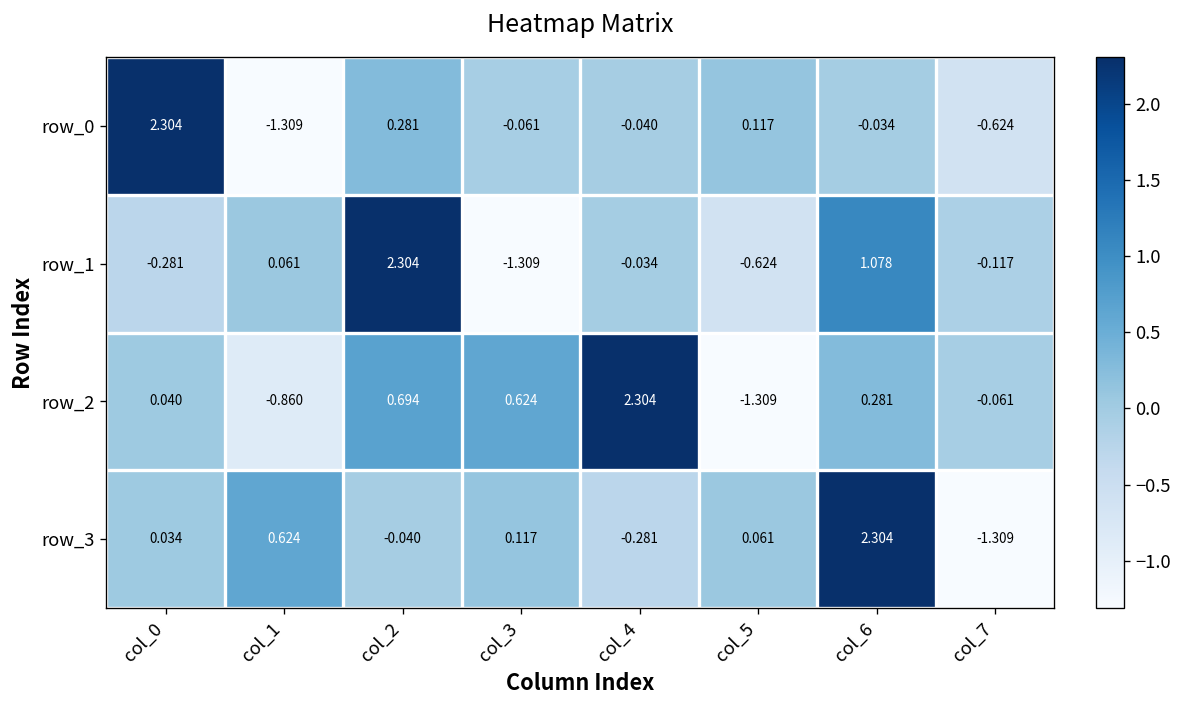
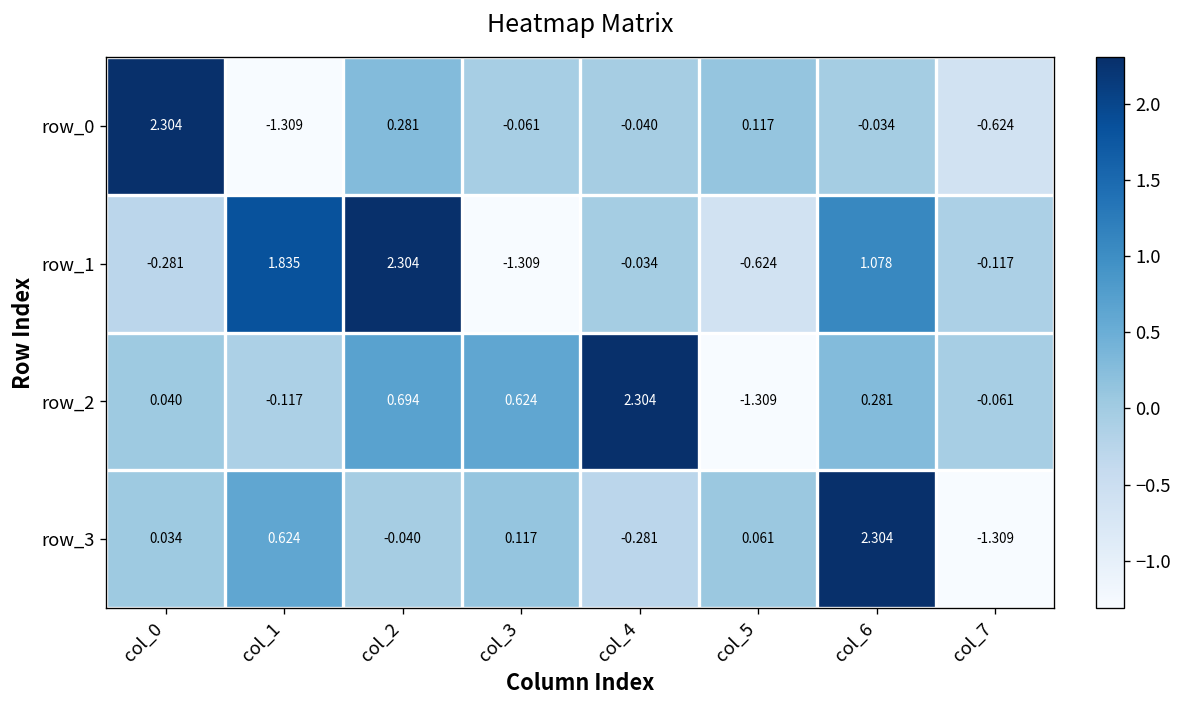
  {
    "row_0": {
      "col_0": 2.304,
      "col_1": -1.309,
      "col_2": 0.281,
      "col_3": -0.061,
      "col_4": -0.040,
      "col_5": 0.117,
      "col_6": -0.034,
      "col_7": -0.624
    },
    "row_1": {
      "col_0": -0.281,
-     "col_1": 0.061,
+     "col_1": 1.835,
      "col_2": 2.304,
      "col_3": -1.309,
      "col_4": -0.034,
      "col_5": -0.624,
      "col_6": 1.078,
      "col_7": -0.117
    },
    "row_2": {
      "col_0": 0.040,
-     "col_1": -0.860,
+     "col_1": -0.117,
      "col_2": 0.694,
      "col_3": 0.624,
      "col_4": 2.304,
      "col_5": -1.309,
      "col_6": 0.281,
      "col_7": -0.061
    },
    "row_3": {
      "col_0": 0.034,
      "col_1": 0.624,
      "col_2": -0.040,
      "col_3": 0.117,
      "col_4": -0.281,
      "col_5": 0.061,
      "col_6": 2.304,
      "col_7": -1.309
    }
  }
